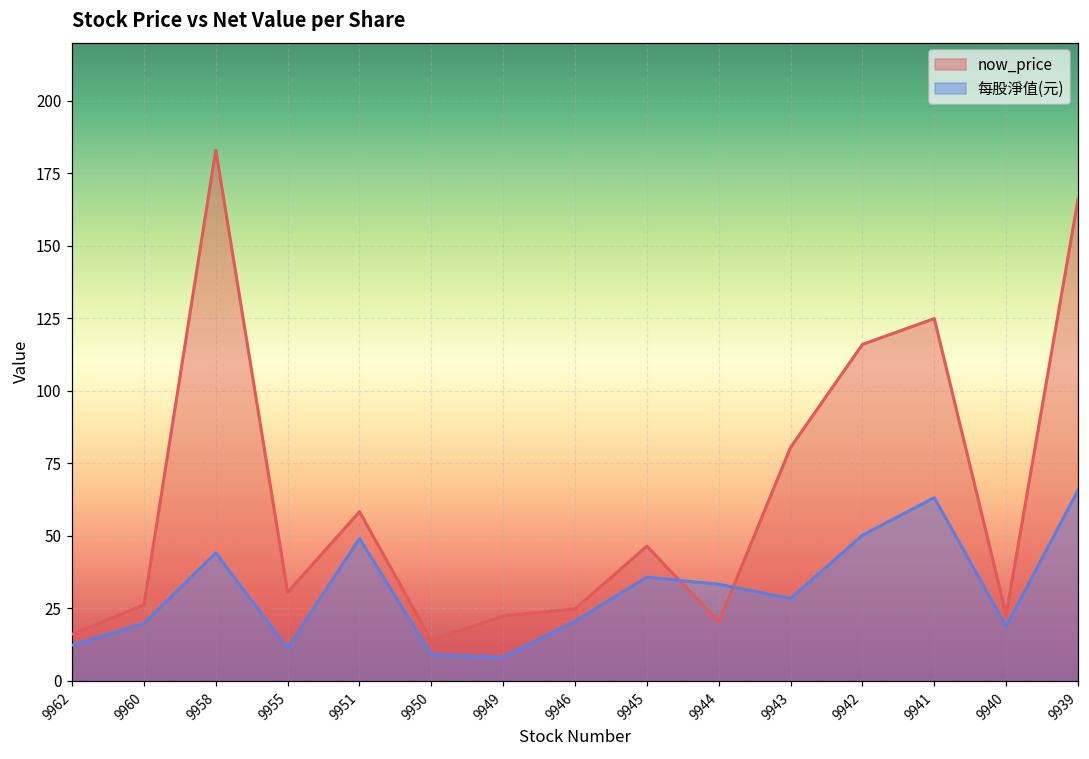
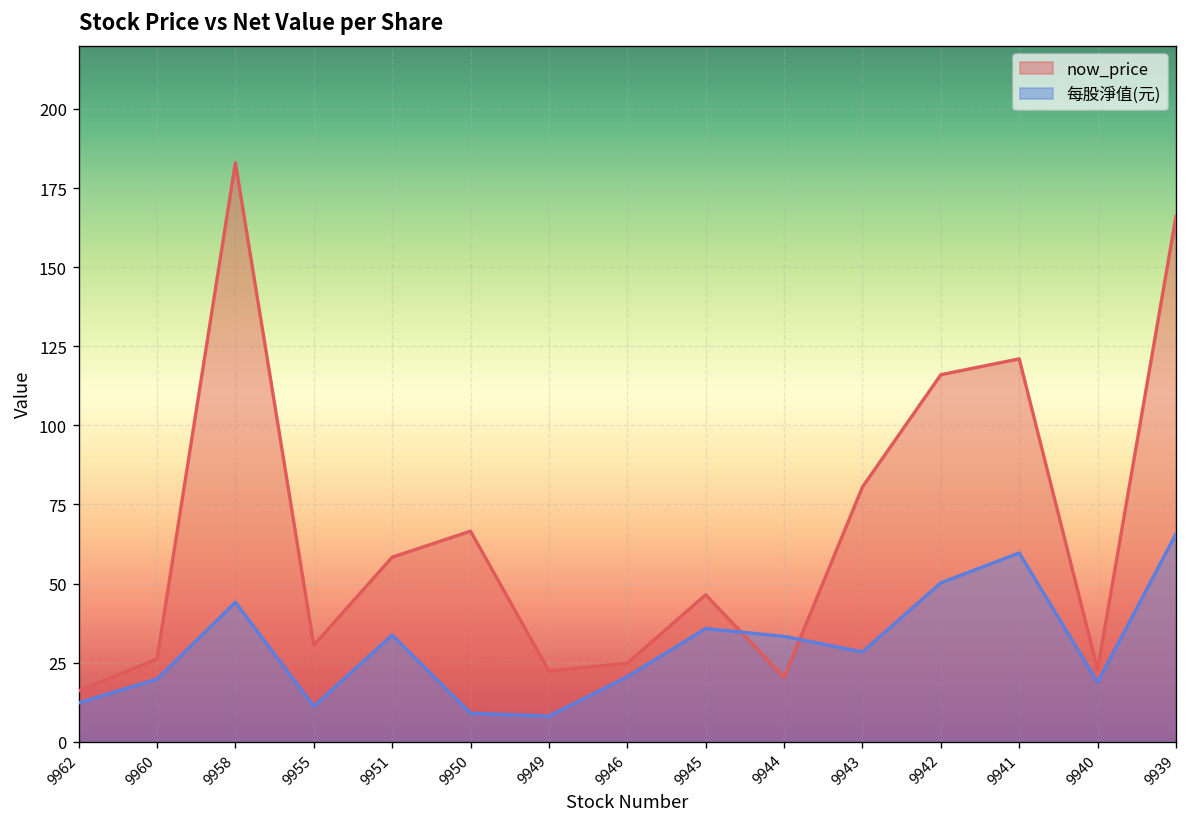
  {
    "now_price": {
      "9962": 16,
      "9960": 26,
      "9958": 183,
      "9955": 31,
      "9951": 58,
-     "9950": 14,
+     "9950": 67,
      "9949": 22,
      "9946": 25,
      "9945": 46,
      "9944": 20,
      "9943": 81,
      "9942": 116,
-     "9941": 125,
+     "9941": 121,
      "9940": 23,
      "9939": 166
    },
    "每股淨值(元)": {
      "9962": 12,
      "9960": 20,
      "9958": 44,
      "9955": 11,
-     "9951": 49,
+     "9951": 34,
      "9950": 9,
      "9949": 8,
      "9946": 21,
      "9945": 36,
      "9944": 33,
      "9943": 28,
      "9942": 50,
-     "9941": 63,
+     "9941": 60,
      "9940": 19,
      "9939": 66
    }
  }
